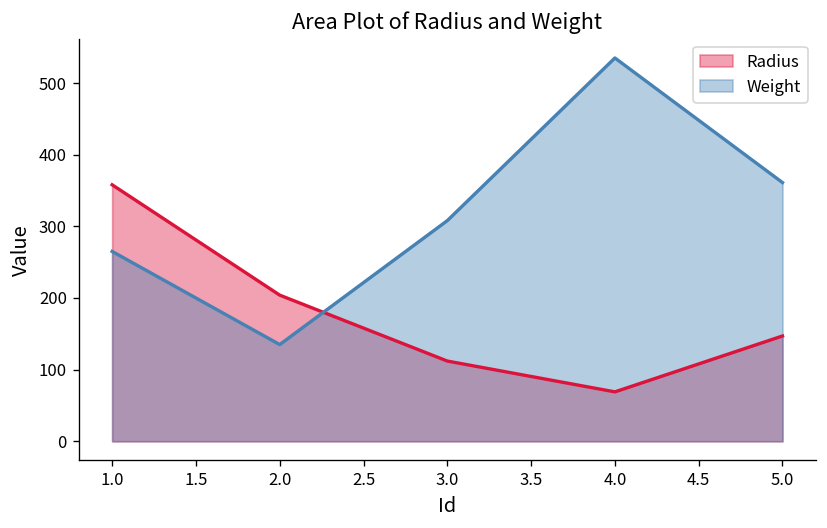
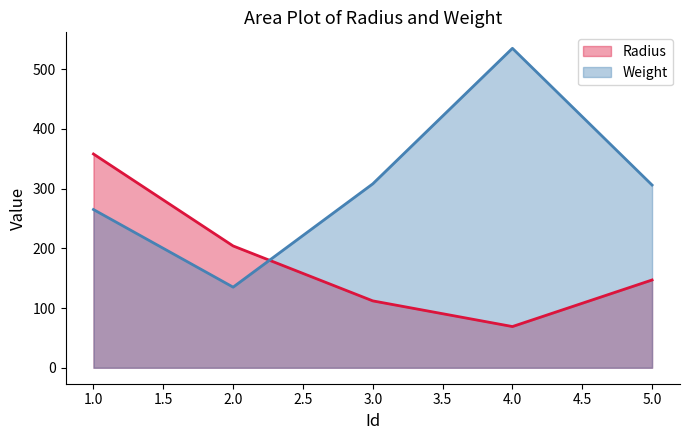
  {
    "Radius": {
      "1.0": 360,
      "2.0": 200,
      "3.0": 110,
      "4.0": 70,
      "5.0": 150
    },
    "Weight": {
      "1.0": 270,
      "2.0": 140,
      "3.0": 310,
      "4.0": 540,
-     "5.0": 360
+     "5.0": 310
    }
  }
